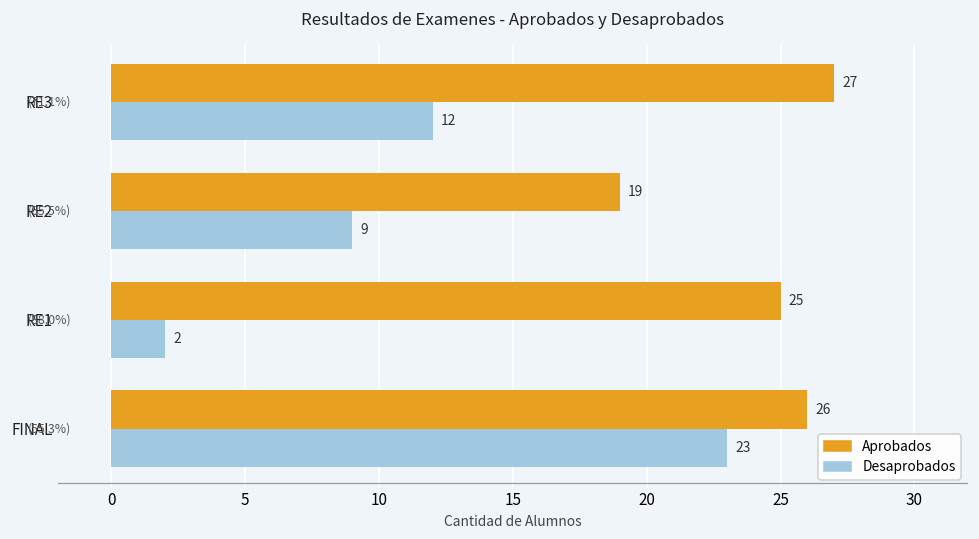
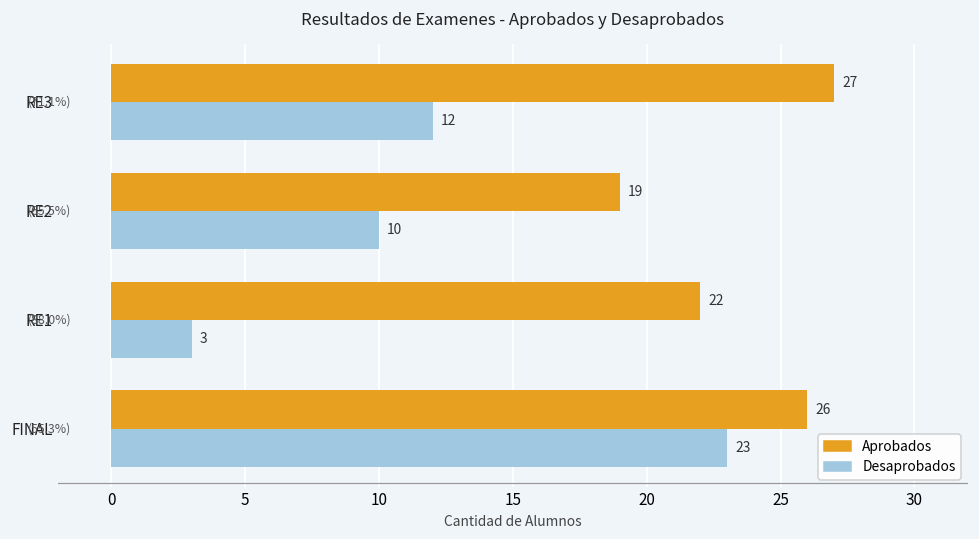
  {
    "Aprobados": {
      "RE3": 27,
      "RE2": 19,
-     "RE1": 25,
+     "RE1": 22,
      "FINAL": 26
    },
    "Desaprobados": {
      "RE3": 12,
-     "RE2": 9,
-     "RE1": 2,
+     "RE2": 10,
+     "RE1": 3,
      "FINAL": 23
    }
  }
